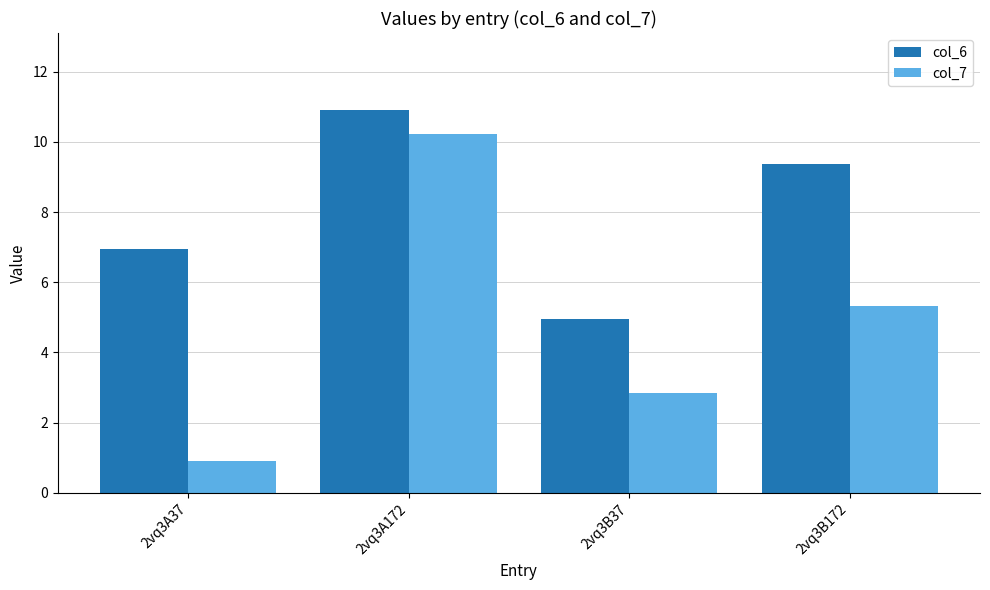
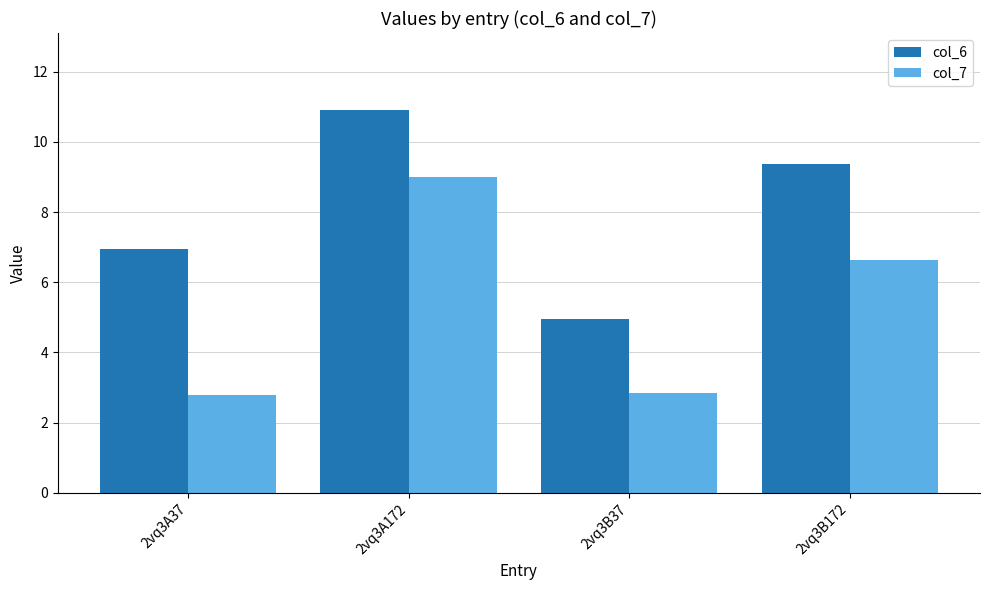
  {
    "col_6": {
      "2vq3A37": 6.9,
      "2vq3A172": 10.9,
      "2vq3B37": 4.9,
      "2vq3B172": 9.4
    },
    "col_7": {
-     "2vq3A37": 0.9,
-     "2vq3A172": 10.2,
+     "2vq3A37": 2.8,
+     "2vq3A172": 9.0,
      "2vq3B37": 2.8,
-     "2vq3B172": 5.3
+     "2vq3B172": 6.6
    }
  }
